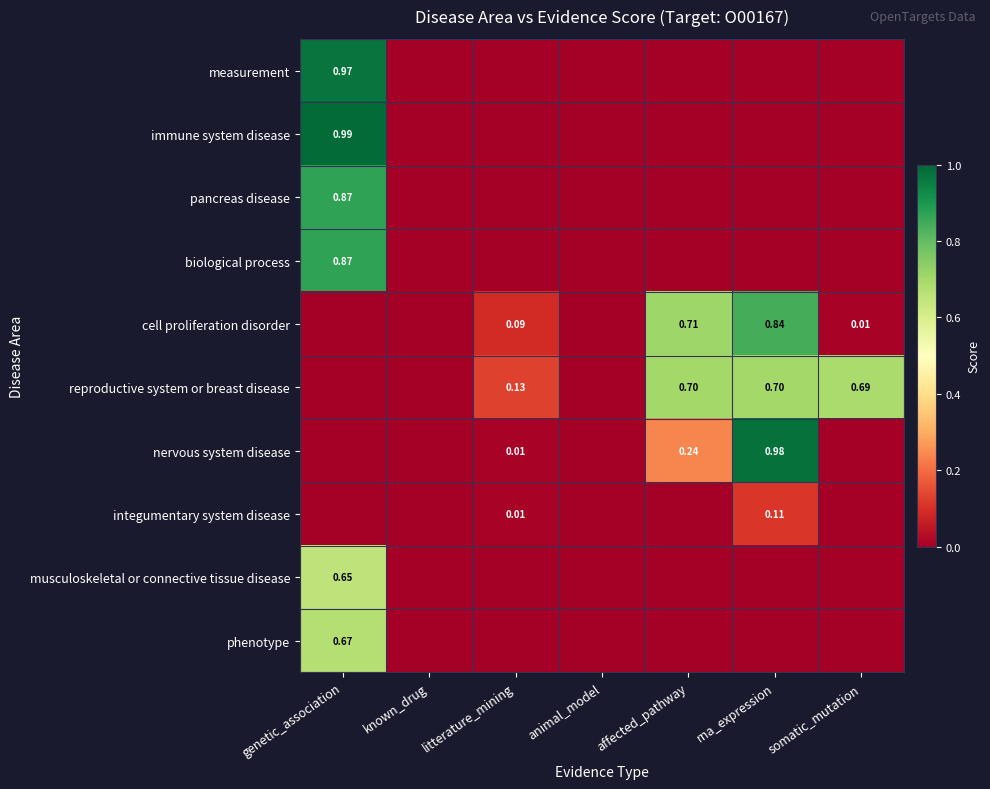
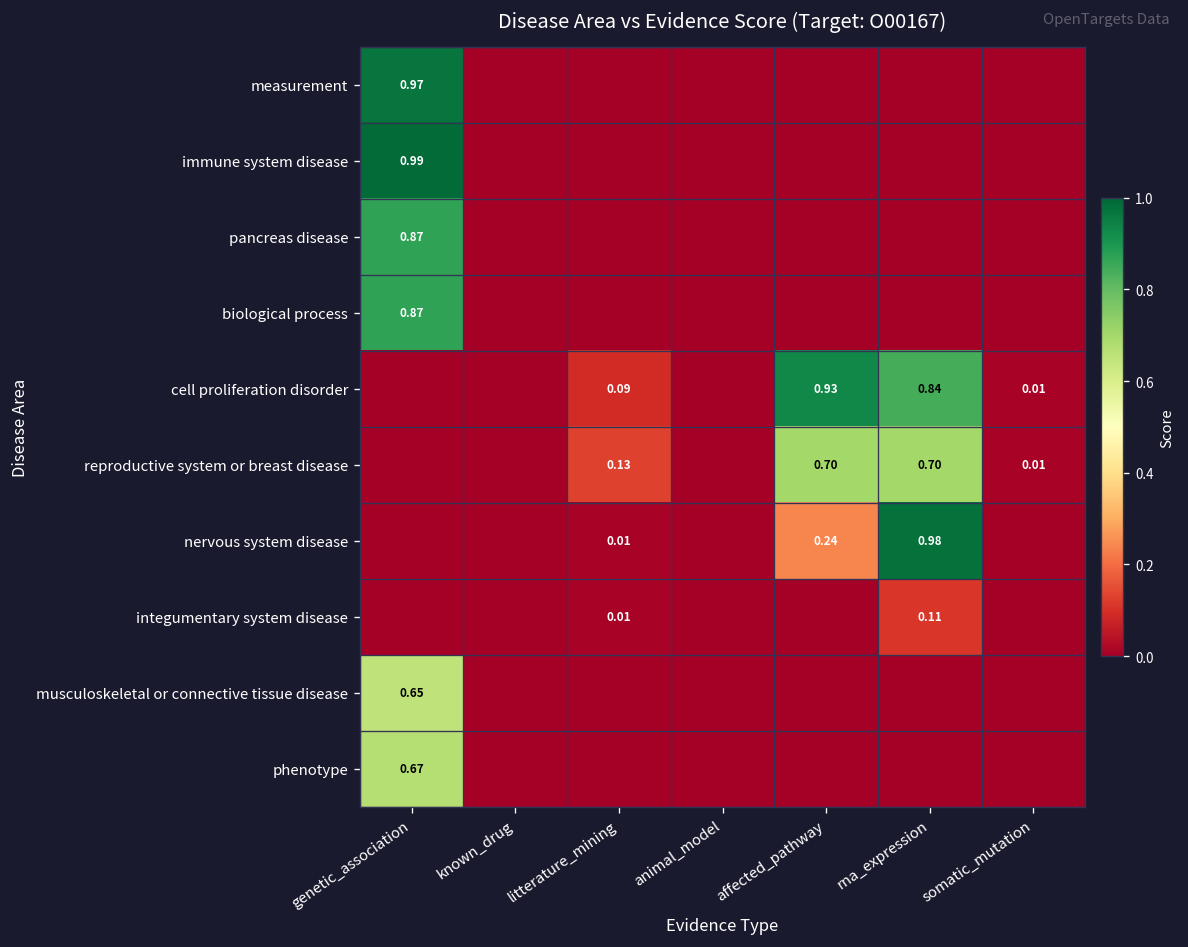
  {
    "measurement": {
      "genetic_association": 0.97
    },
    "immune system disease": {
      "genetic_association": 0.99
    },
    "pancreas disease": {
      "genetic_association": 0.87
    },
    "biological process": {
      "genetic_association": 0.87
    },
    "cell proliferation disorder": {
      "litterature_mining": 0.09,
-     "affected_pathway": 0.71,
+     "affected_pathway": 0.93,
      "rna_expression": 0.84,
      "somatic_mutation": 0.01
    },
    "reproductive system or breast disease": {
      "litterature_mining": 0.13,
      "affected_pathway": 0.70,
      "rna_expression": 0.70,
-     "somatic_mutation": 0.69
+     "somatic_mutation": 0.01
    },
    "nervous system disease": {
      "litterature_mining": 0.01,
      "affected_pathway": 0.24,
      "rna_expression": 0.98
    },
    "integumentary system disease": {
      "litterature_mining": 0.01,
      "rna_expression": 0.11
    },
    "musculoskeletal or connective tissue disease": {
      "genetic_association": 0.65
    },
    "phenotype": {
      "genetic_association": 0.67
    }
  }
